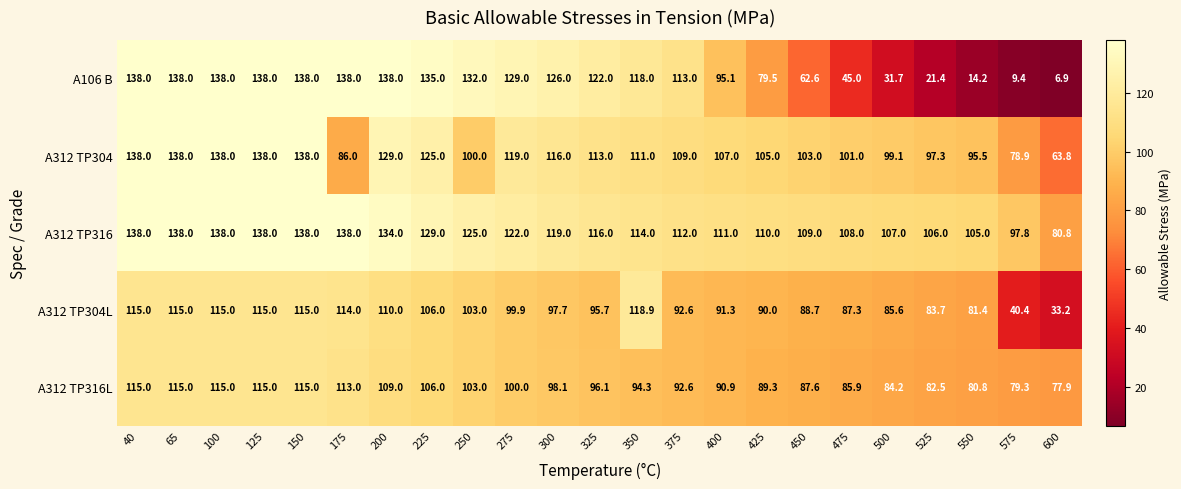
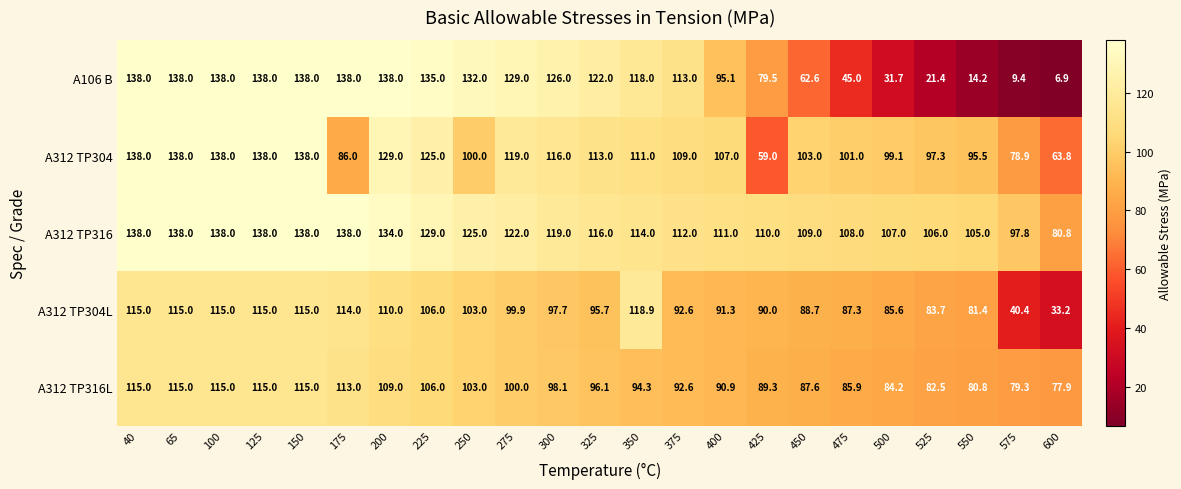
  {
    "A106 B": {
      "40": 138.0,
      "65": 138.0,
      "100": 138.0,
      "125": 138.0,
      "150": 138.0,
      "175": 138.0,
      "200": 138.0,
      "225": 135.0,
      "250": 132.0,
      "275": 129.0,
      "300": 126.0,
      "325": 122.0,
      "350": 118.0,
      "375": 113.0,
      "400": 95.1,
      "425": 79.5,
      "450": 62.6,
      "475": 45.0,
      "500": 31.7,
      "525": 21.4,
      "550": 14.2,
      "575": 9.4,
      "600": 6.9
    },
    "A312 TP304": {
      "40": 138.0,
      "65": 138.0,
      "100": 138.0,
      "125": 138.0,
      "150": 138.0,
      "175": 86.0,
      "200": 129.0,
      "225": 125.0,
      "250": 100.0,
      "275": 119.0,
      "300": 116.0,
      "325": 113.0,
      "350": 111.0,
      "375": 109.0,
      "400": 107.0,
-     "425": 105.0,
+     "425": 59.0,
      "450": 103.0,
      "475": 101.0,
      "500": 99.1,
      "525": 97.3,
      "550": 95.5,
      "575": 78.9,
      "600": 63.8
    },
    "A312 TP316": {
      "40": 138.0,
      "65": 138.0,
      "100": 138.0,
      "125": 138.0,
      "150": 138.0,
      "175": 138.0,
      "200": 134.0,
      "225": 129.0,
      "250": 125.0,
      "275": 122.0,
      "300": 119.0,
      "325": 116.0,
      "350": 114.0,
      "375": 112.0,
      "400": 111.0,
      "425": 110.0,
      "450": 109.0,
      "475": 108.0,
      "500": 107.0,
      "525": 106.0,
      "550": 105.0,
      "575": 97.8,
      "600": 80.8
    },
    "A312 TP304L": {
      "40": 115.0,
      "65": 115.0,
      "100": 115.0,
      "125": 115.0,
      "150": 115.0,
      "175": 114.0,
      "200": 110.0,
      "225": 106.0,
      "250": 103.0,
      "275": 99.9,
      "300": 97.7,
      "325": 95.7,
      "350": 118.9,
      "375": 92.6,
      "400": 91.3,
      "425": 90.0,
      "450": 88.7,
      "475": 87.3,
      "500": 85.6,
      "525": 83.7,
      "550": 81.4,
      "575": 40.4,
      "600": 33.2
    },
    "A312 TP316L": {
      "40": 115.0,
      "65": 115.0,
      "100": 115.0,
      "125": 115.0,
      "150": 115.0,
      "175": 113.0,
      "200": 109.0,
      "225": 106.0,
      "250": 103.0,
      "275": 100.0,
      "300": 98.1,
      "325": 96.1,
      "350": 94.3,
      "375": 92.6,
      "400": 90.9,
      "425": 89.3,
      "450": 87.6,
      "475": 85.9,
      "500": 84.2,
      "525": 82.5,
      "550": 80.8,
      "575": 79.3,
      "600": 77.9
    }
  }
